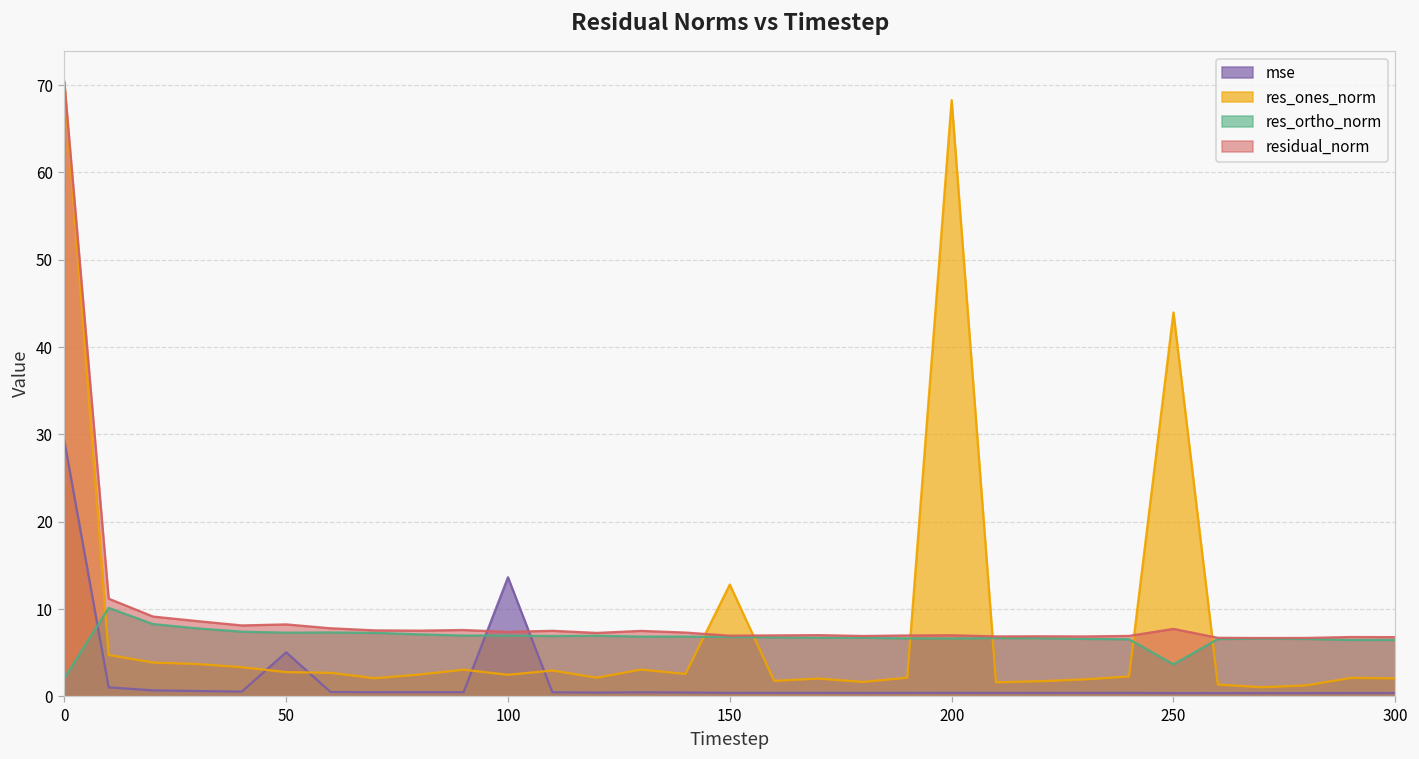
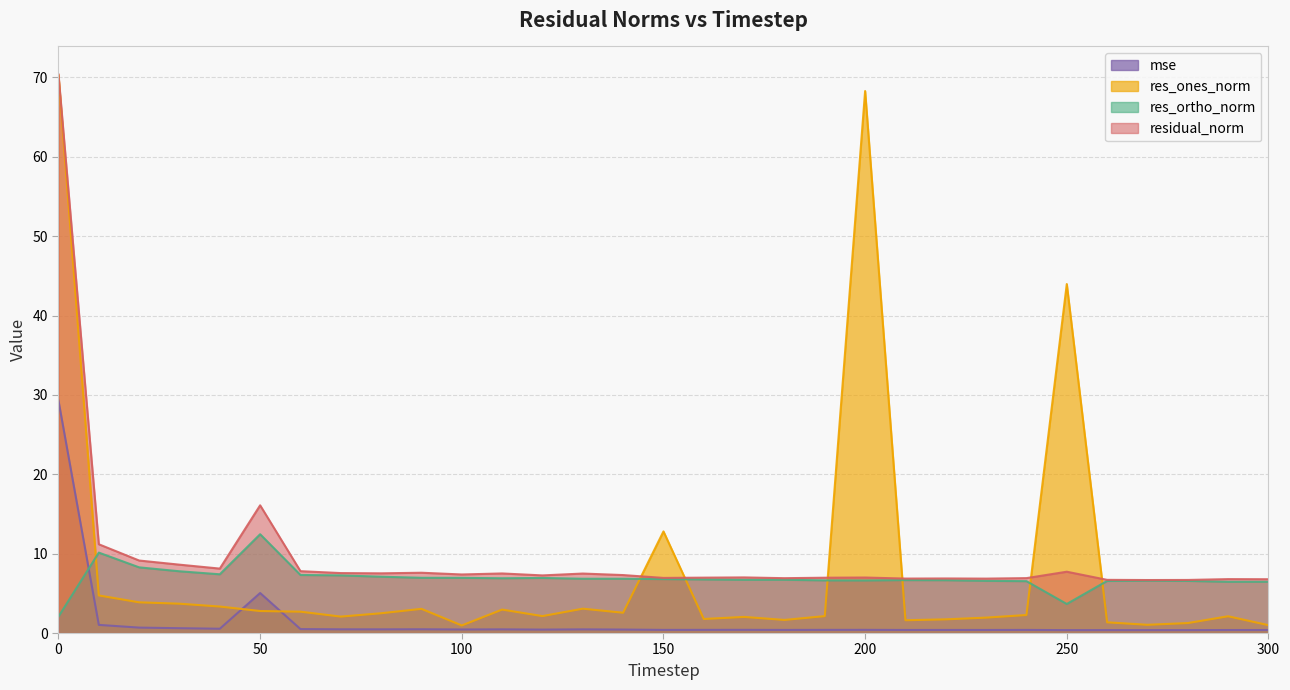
  {
    "mse": {
      "0": 29,
      "50": 5,
-     "100": 14,
+     "100": 0,
      "150": 0,
      "200": 0,
      "250": 0,
      "300": 0
    },
    "res_ones_norm": {
      "50": 3,
-     "100": 2,
+     "100": 1,
      "150": 13,
      "200": 68,
      "250": 44,
-     "300": 2
+     "300": 1
    },
    "res_ortho_norm": {
      "0": 2,
-     "50": 7,
+     "50": 12,
      "100": 7,
      "200": 7,
      "250": 4,
      "300": 6
    },
    "residual_norm": {
-     "50": 8,
+     "50": 16,
      "100": 7,
      "200": 7,
      "250": 8,
      "300": 7
    }
  }
